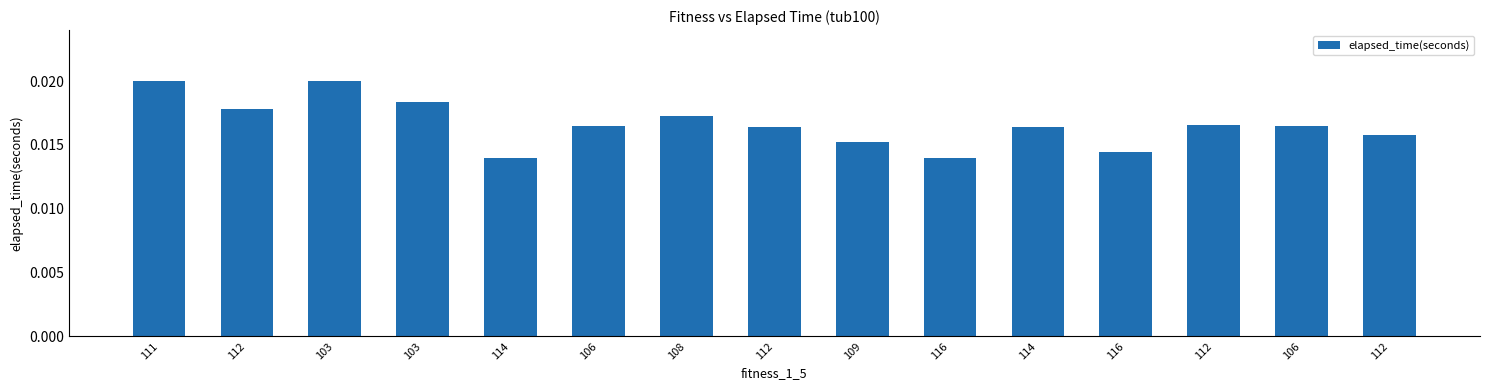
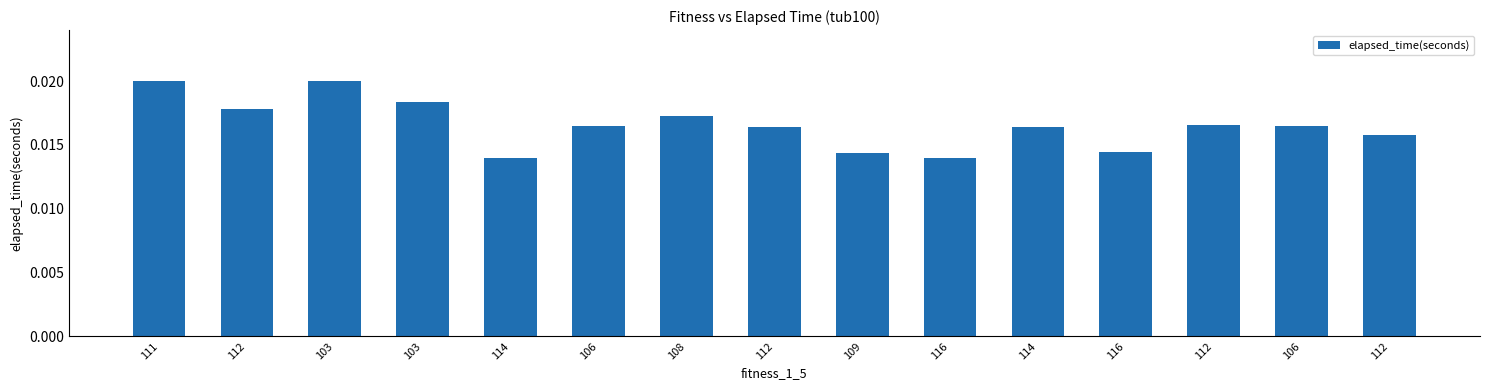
  {
    "111": 0.0200,
    "108": 0.0172,
-   "109": 0.0152
+   "109": 0.0144
  }
